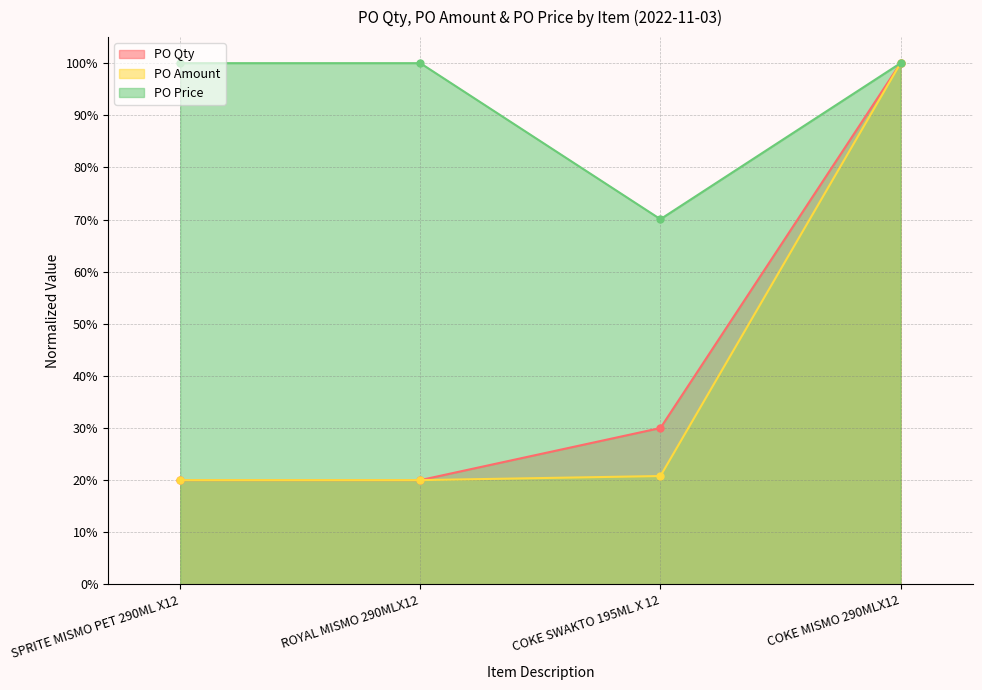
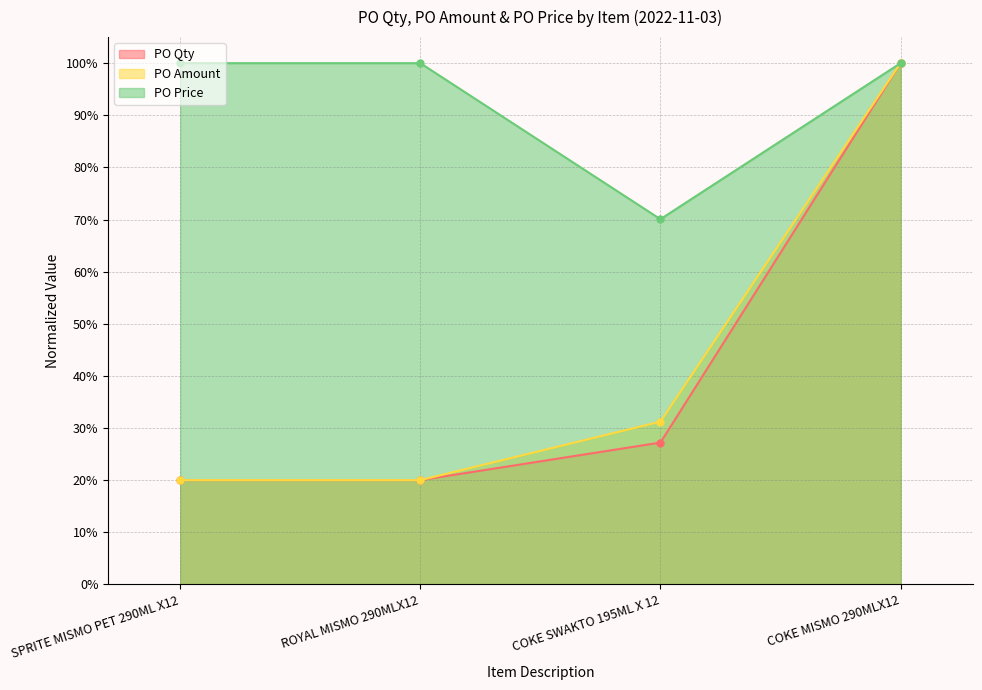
  {
    "PO Qty": {
-     "COKE SWAKTO 195ML X 12": "30%"
+     "COKE SWAKTO 195ML X 12": "27%"
    },
    "PO Amount": {
-     "COKE SWAKTO 195ML X 12": "21%"
+     "COKE SWAKTO 195ML X 12": "31%"
    },
    "PO Price": {
      "ROYAL MISMO 290MLX12": "100%",
      "COKE SWAKTO 195ML X 12": "70%"
    }
  }
